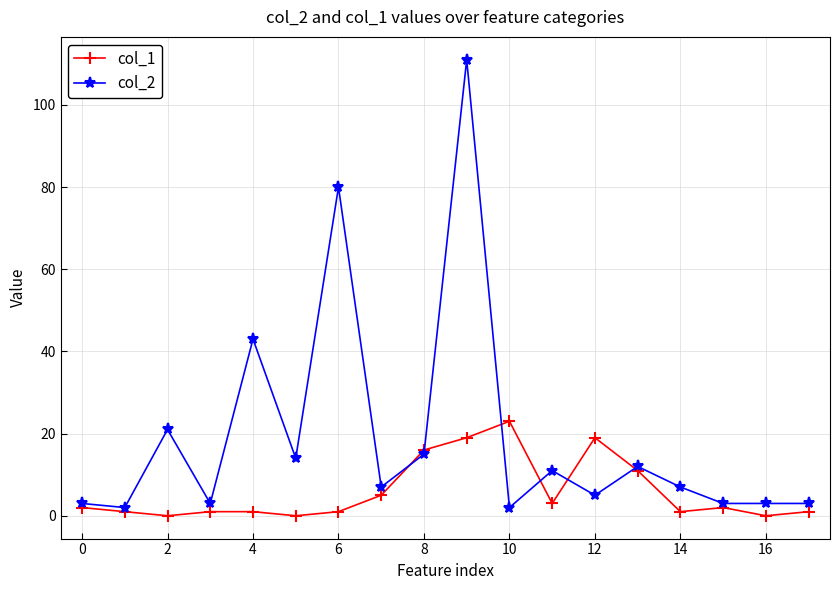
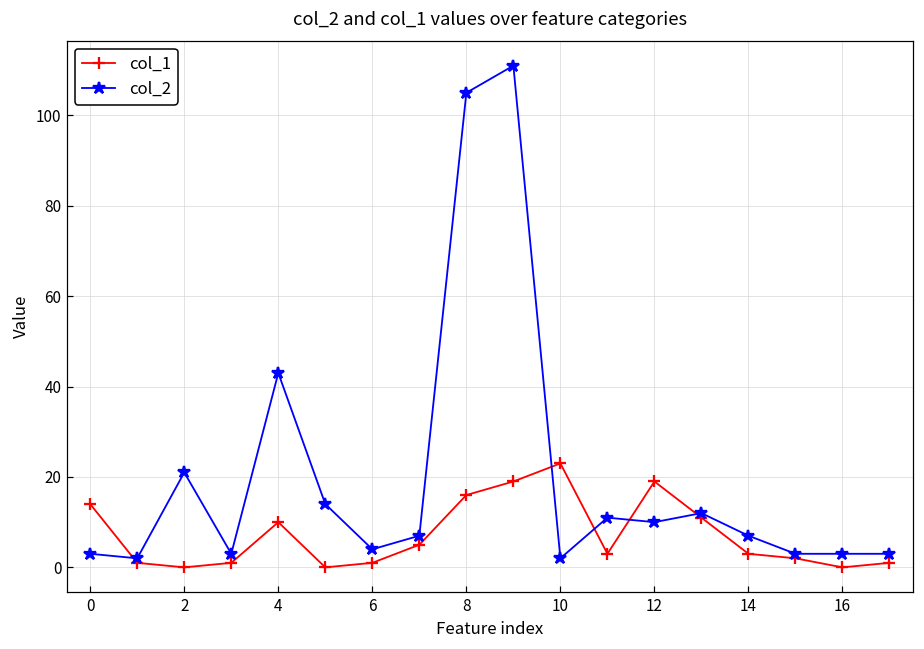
  {
    "col_1": {
-     "0": 2,
+     "0": 14,
      "2": 0,
-     "4": 1,
+     "4": 10,
      "6": 1,
      "8": 16,
      "10": 23,
      "12": 19,
-     "14": 1,
+     "14": 3,
      "16": 0
    },
    "col_2": {
      "0": 3,
      "2": 21,
      "4": 43,
-     "6": 80,
-     "8": 15,
+     "6": 4,
+     "8": 105,
      "10": 2,
-     "12": 5,
+     "12": 10,
      "14": 7,
      "16": 3
    }
  }
